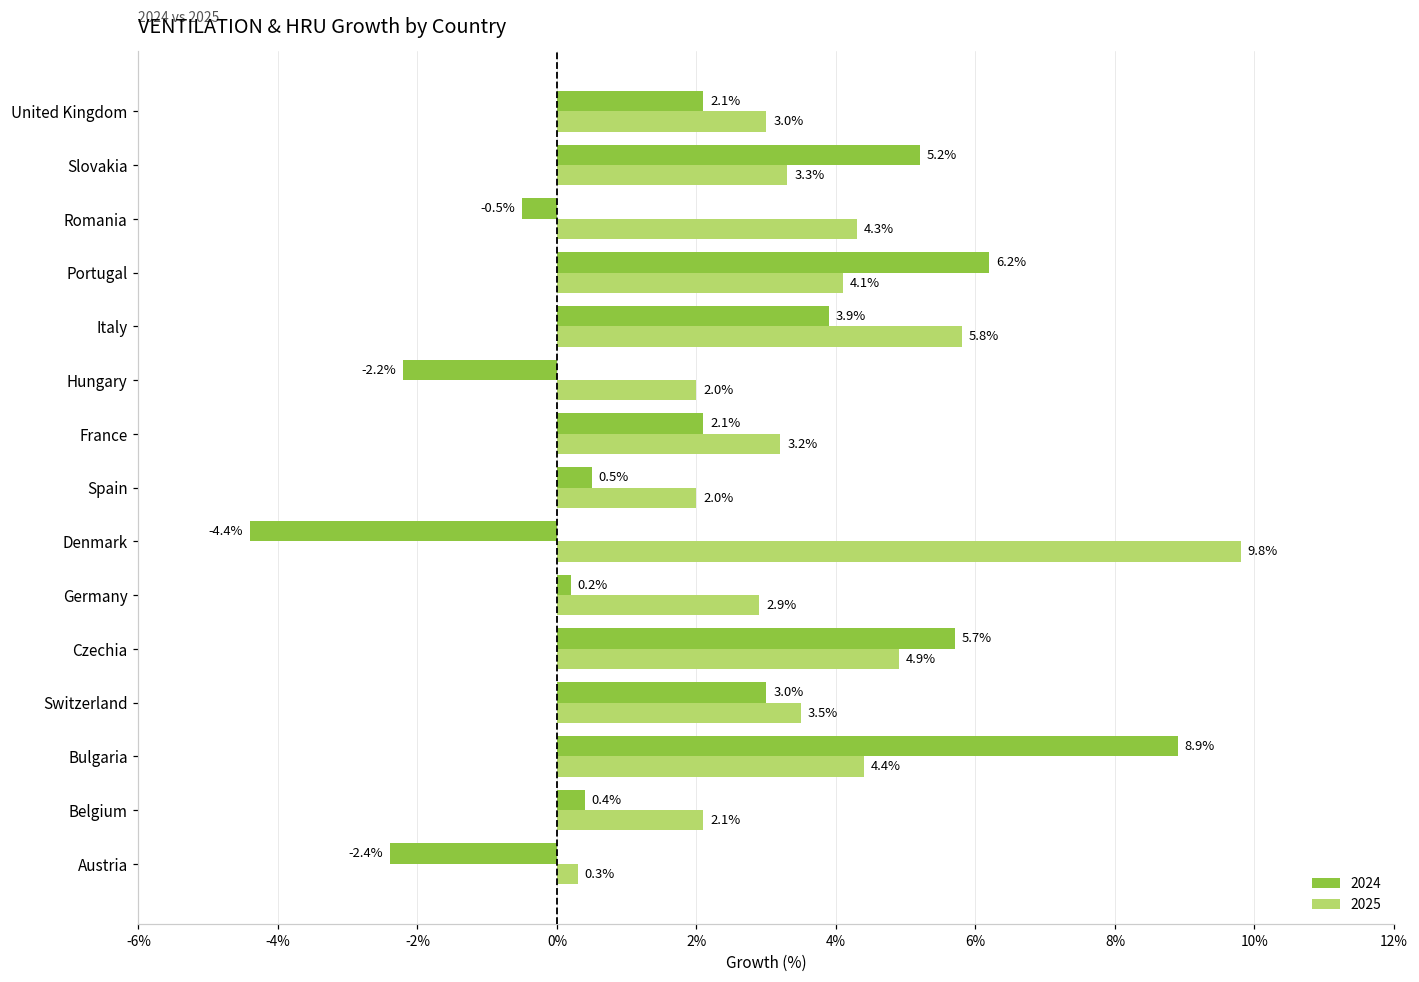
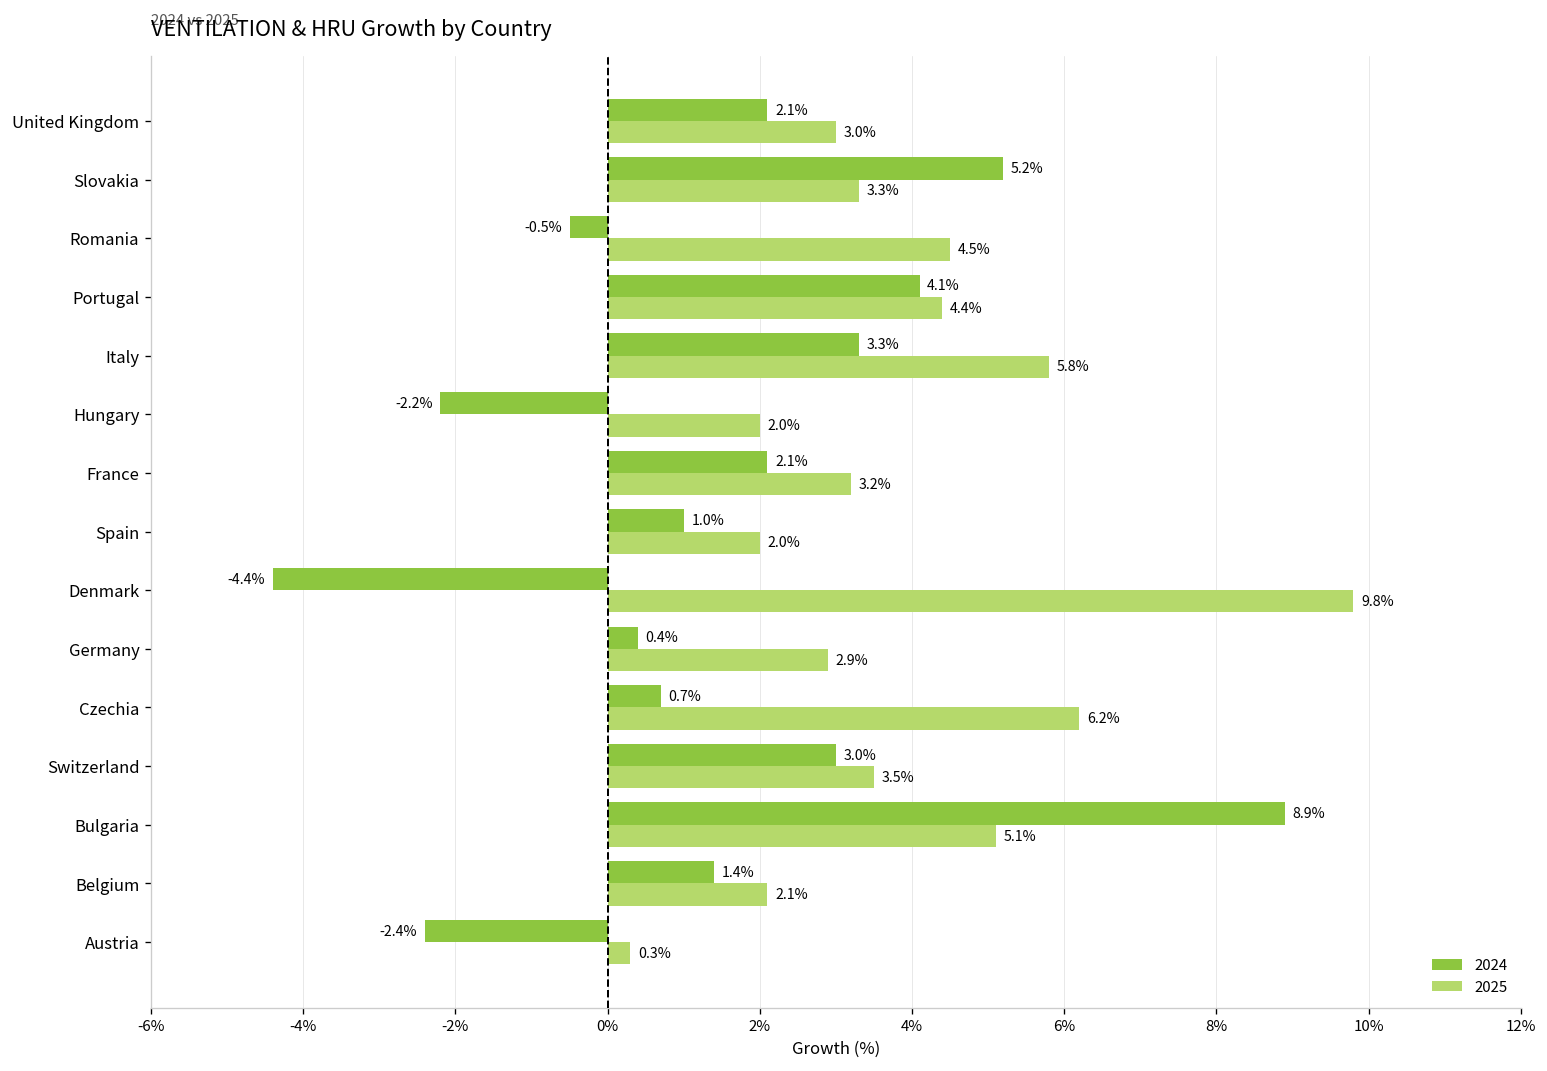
  {
    "2024": {
      "United Kingdom": "2.1%",
      "Slovakia": "5.2%",
      "Romania": "-0.5%",
-     "Portugal": "6.2%",
-     "Italy": "3.9%",
+     "Portugal": "4.1%",
+     "Italy": "3.3%",
      "Hungary": "-2.2%",
      "France": "2.1%",
-     "Spain": "0.5%",
+     "Spain": "1.0%",
      "Denmark": "-4.4%",
-     "Germany": "0.2%",
-     "Czechia": "5.7%",
+     "Germany": "0.4%",
+     "Czechia": "0.7%",
      "Switzerland": "3.0%",
      "Bulgaria": "8.9%",
-     "Belgium": "0.4%",
+     "Belgium": "1.4%",
      "Austria": "-2.4%"
    },
    "2025": {
      "United Kingdom": "3.0%",
      "Slovakia": "3.3%",
-     "Romania": "4.3%",
-     "Portugal": "4.1%",
+     "Romania": "4.5%",
+     "Portugal": "4.4%",
      "Italy": "5.8%",
      "Hungary": "2.0%",
      "France": "3.2%",
      "Spain": "2.0%",
      "Denmark": "9.8%",
      "Germany": "2.9%",
-     "Czechia": "4.9%",
+     "Czechia": "6.2%",
      "Switzerland": "3.5%",
-     "Bulgaria": "4.4%",
+     "Bulgaria": "5.1%",
      "Belgium": "2.1%",
      "Austria": "0.3%"
    }
  }
